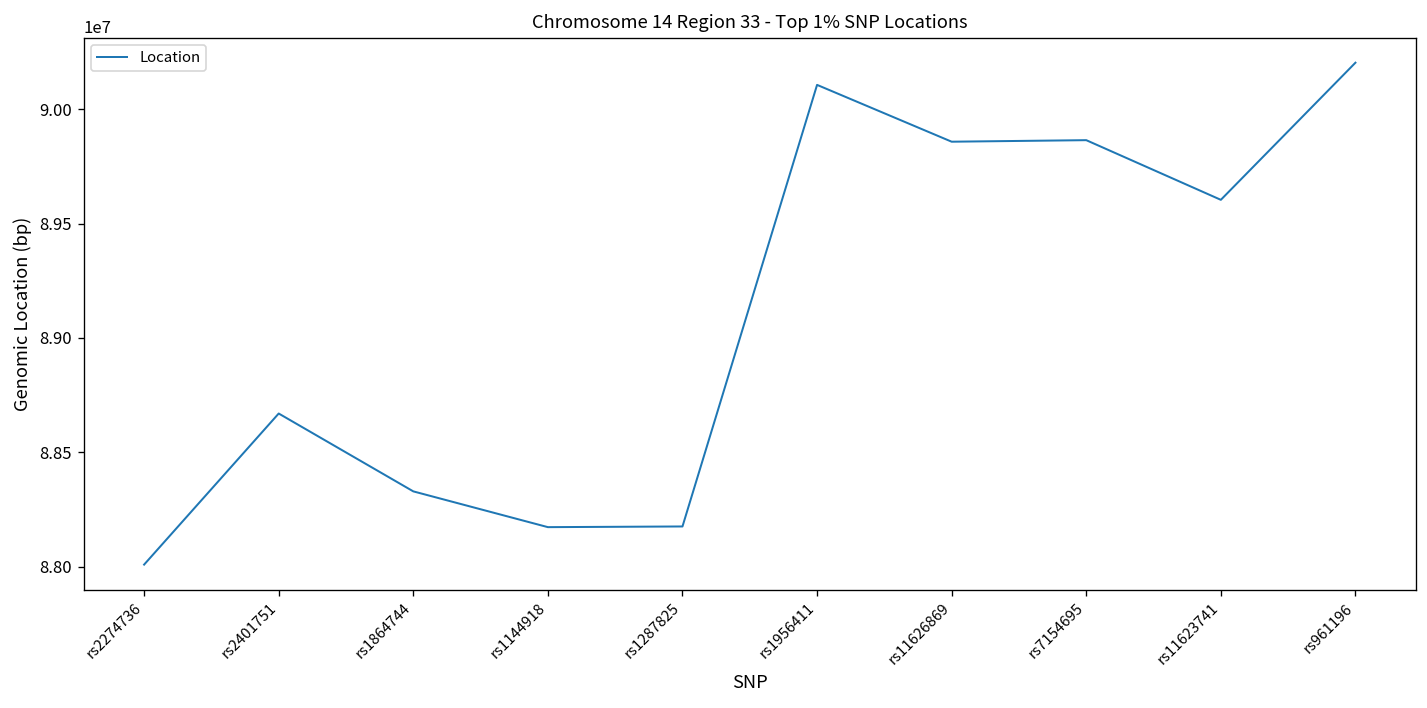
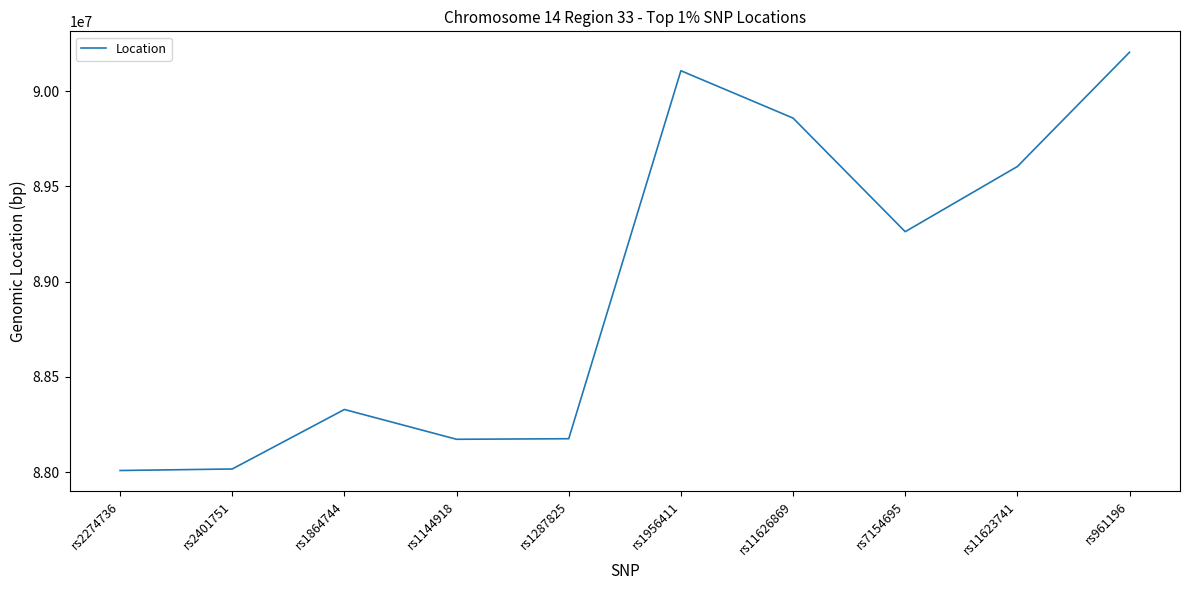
  {
    "rs2274736": 88010000,
-   "rs2401751": 88670000,
+   "rs2401751": 88020000,
    "rs1864744": 88330000,
    "rs1144918": 88170000,
    "rs1287825": 88180000,
    "rs1956411": 90110000,
    "rs11626869": 89860000,
-   "rs7154695": 89870000,
+   "rs7154695": 89260000,
    "rs11623741": 89600000,
    "rs961196": 90200000
  }
